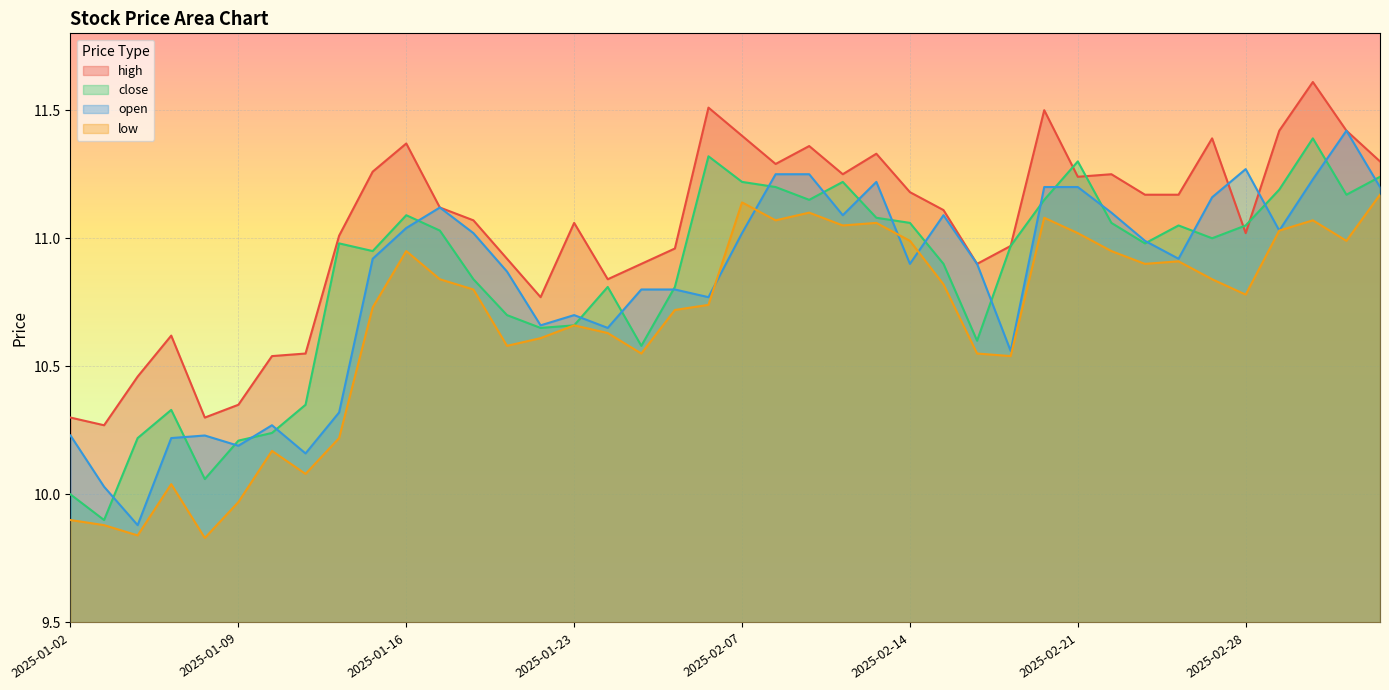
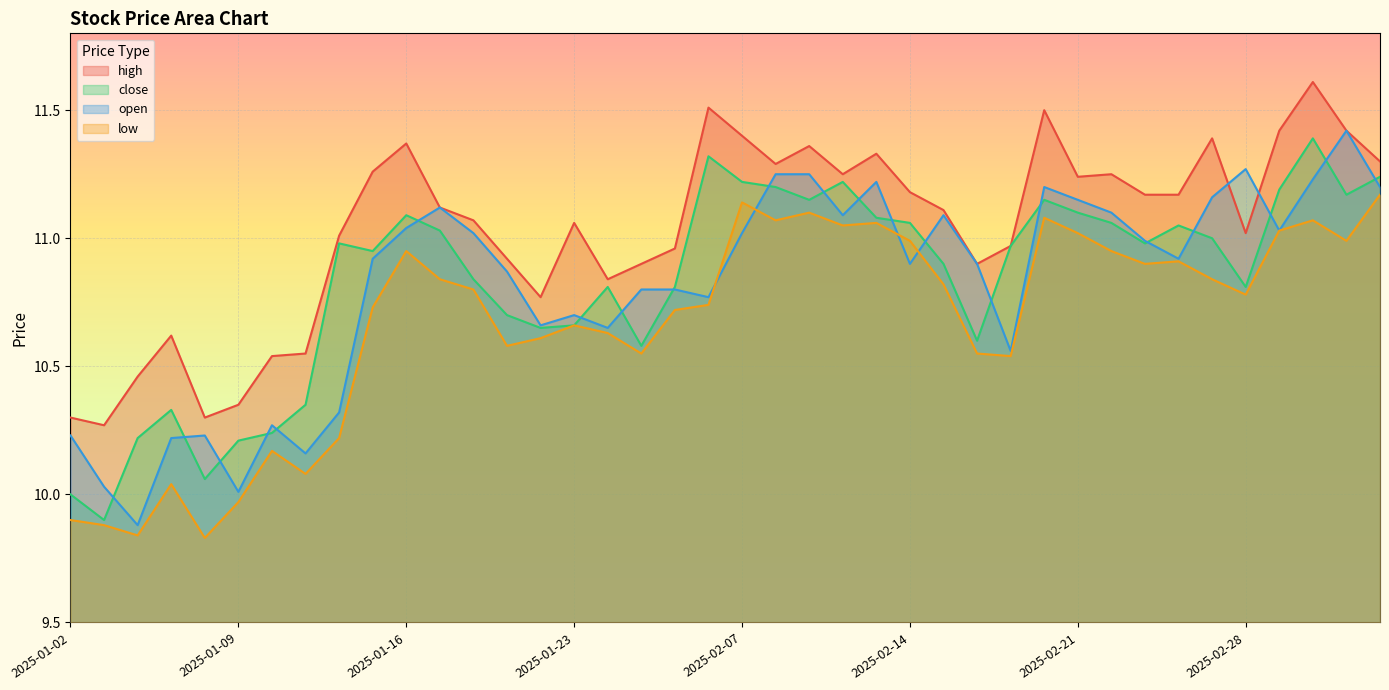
  {
    "close": {
      "2025-01-02": 10.00,
      "2025-01-09": 10.21,
      "2025-01-16": 11.09,
      "2025-02-07": 11.22,
      "2025-02-14": 11.06,
-     "2025-02-21": 11.3,
-     "2025-02-28": 11.05
+     "2025-02-21": 11.1,
+     "2025-02-28": 10.81
    },
    "open": {
      "2025-01-02": 10.23,
-     "2025-01-09": 10.19,
+     "2025-01-09": 10.01,
      "2025-01-16": 11.04,
      "2025-01-23": 10.70,
      "2025-02-07": 11.02,
      "2025-02-14": 10.90,
-     "2025-02-21": 11.20,
+     "2025-02-21": 11.15,
      "2025-02-28": 11.27
    }
  }
